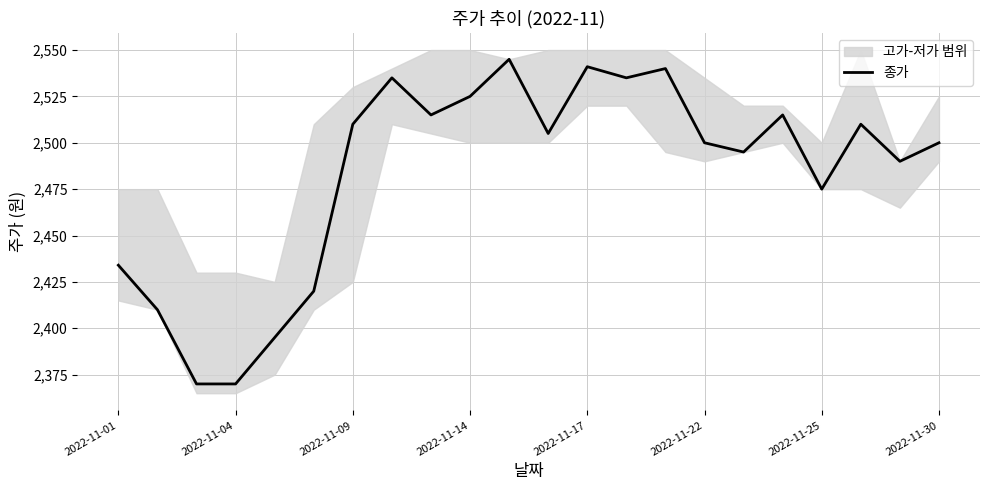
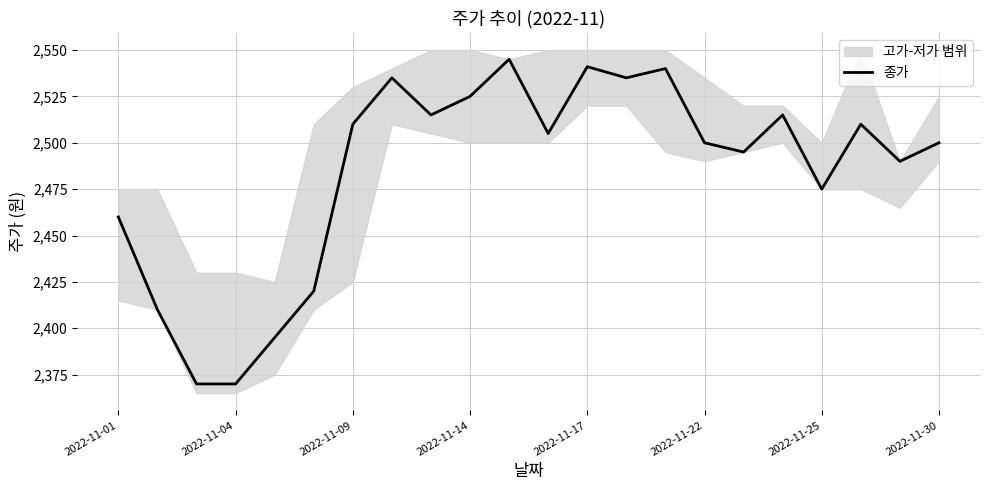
  {
    "종가": {
-     "2022-11-01": "2,434",
+     "2022-11-01": "2,460",
      "2022-11-04": "2,370",
      "2022-11-09": "2,510",
      "2022-11-14": "2,525",
      "2022-11-17": "2,541",
      "2022-11-22": "2,500",
      "2022-11-25": "2,475",
      "2022-11-30": "2,500"
    }
  }
